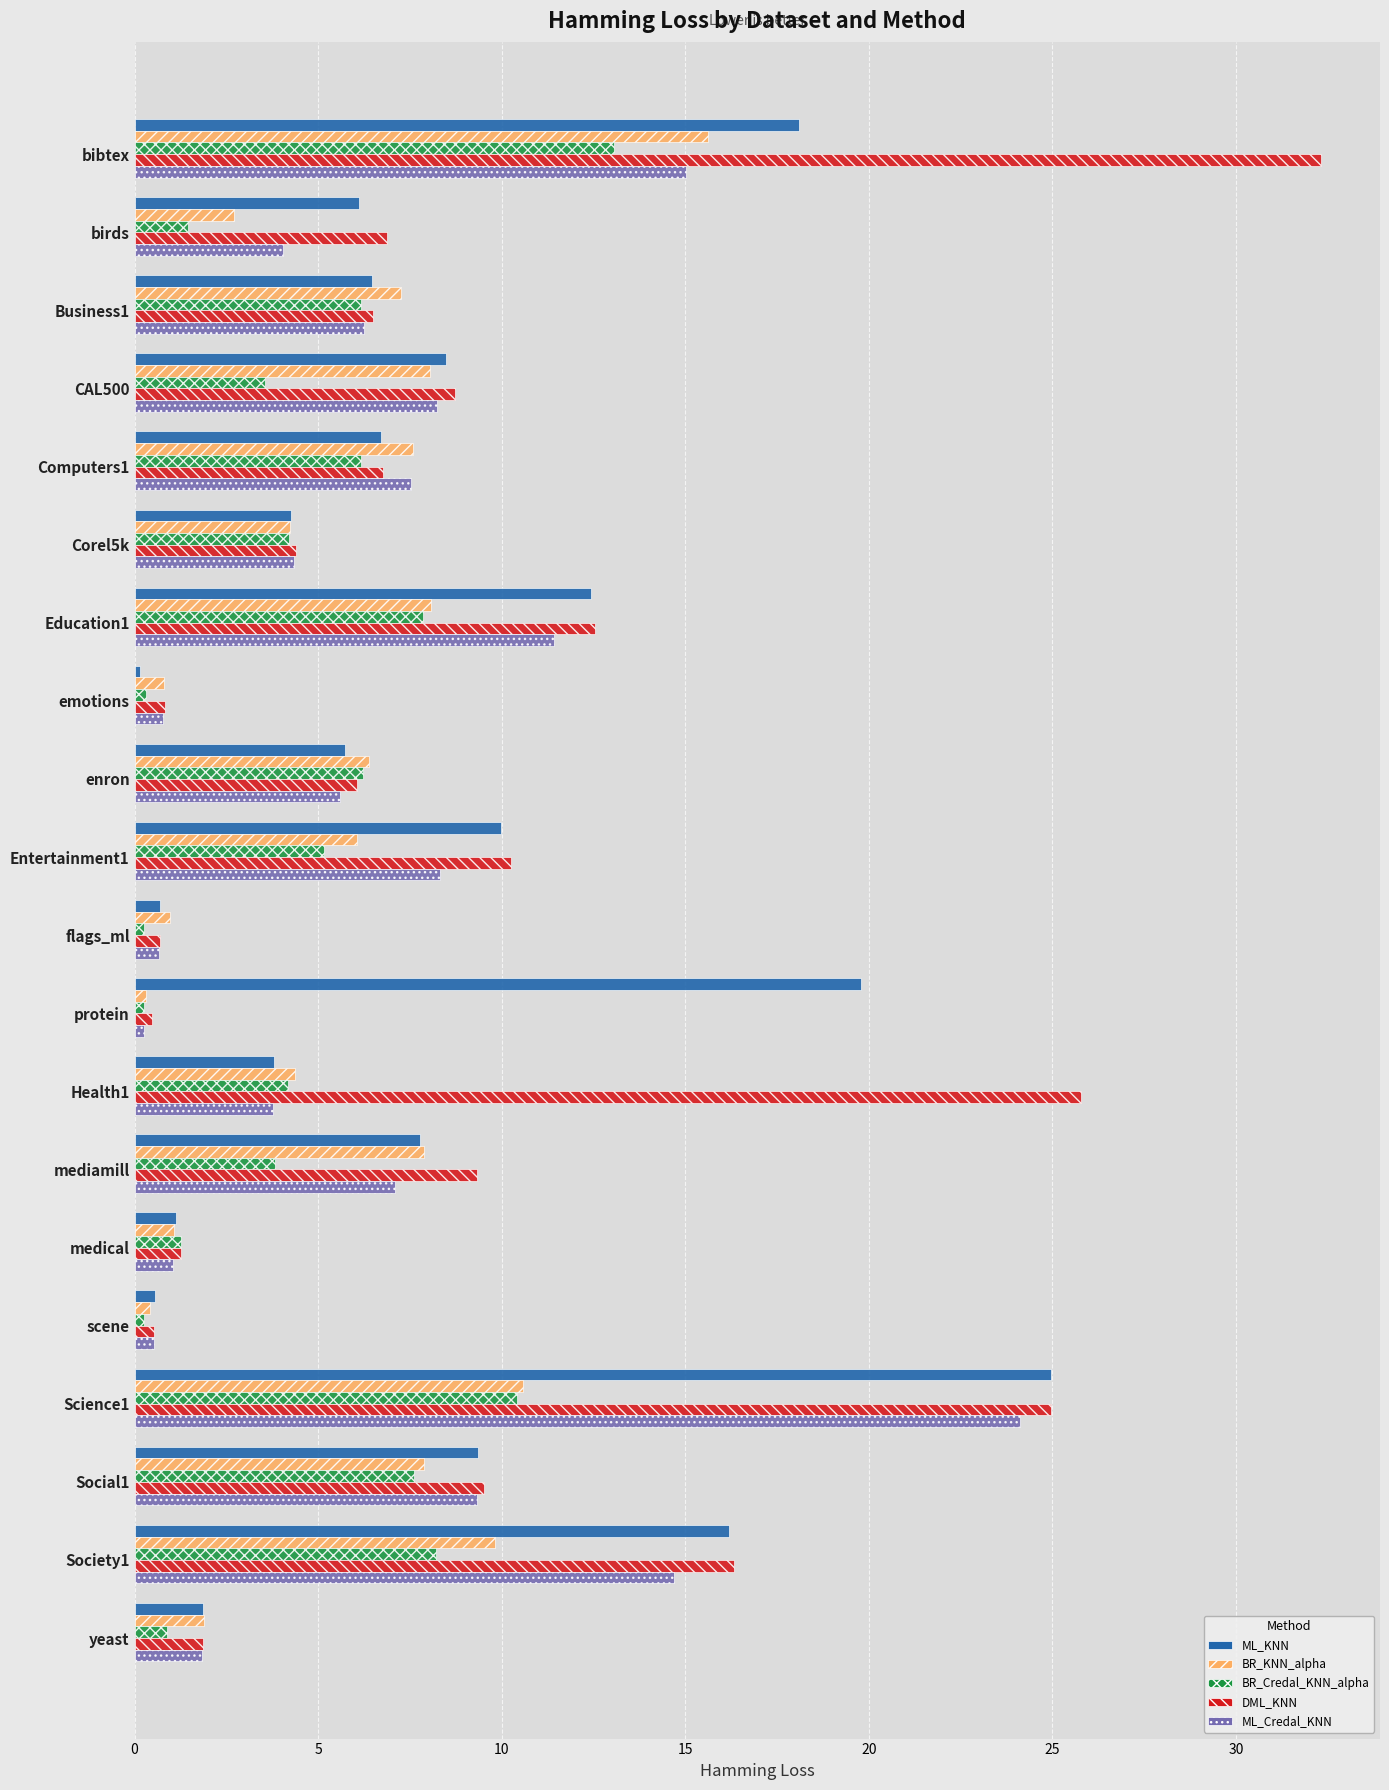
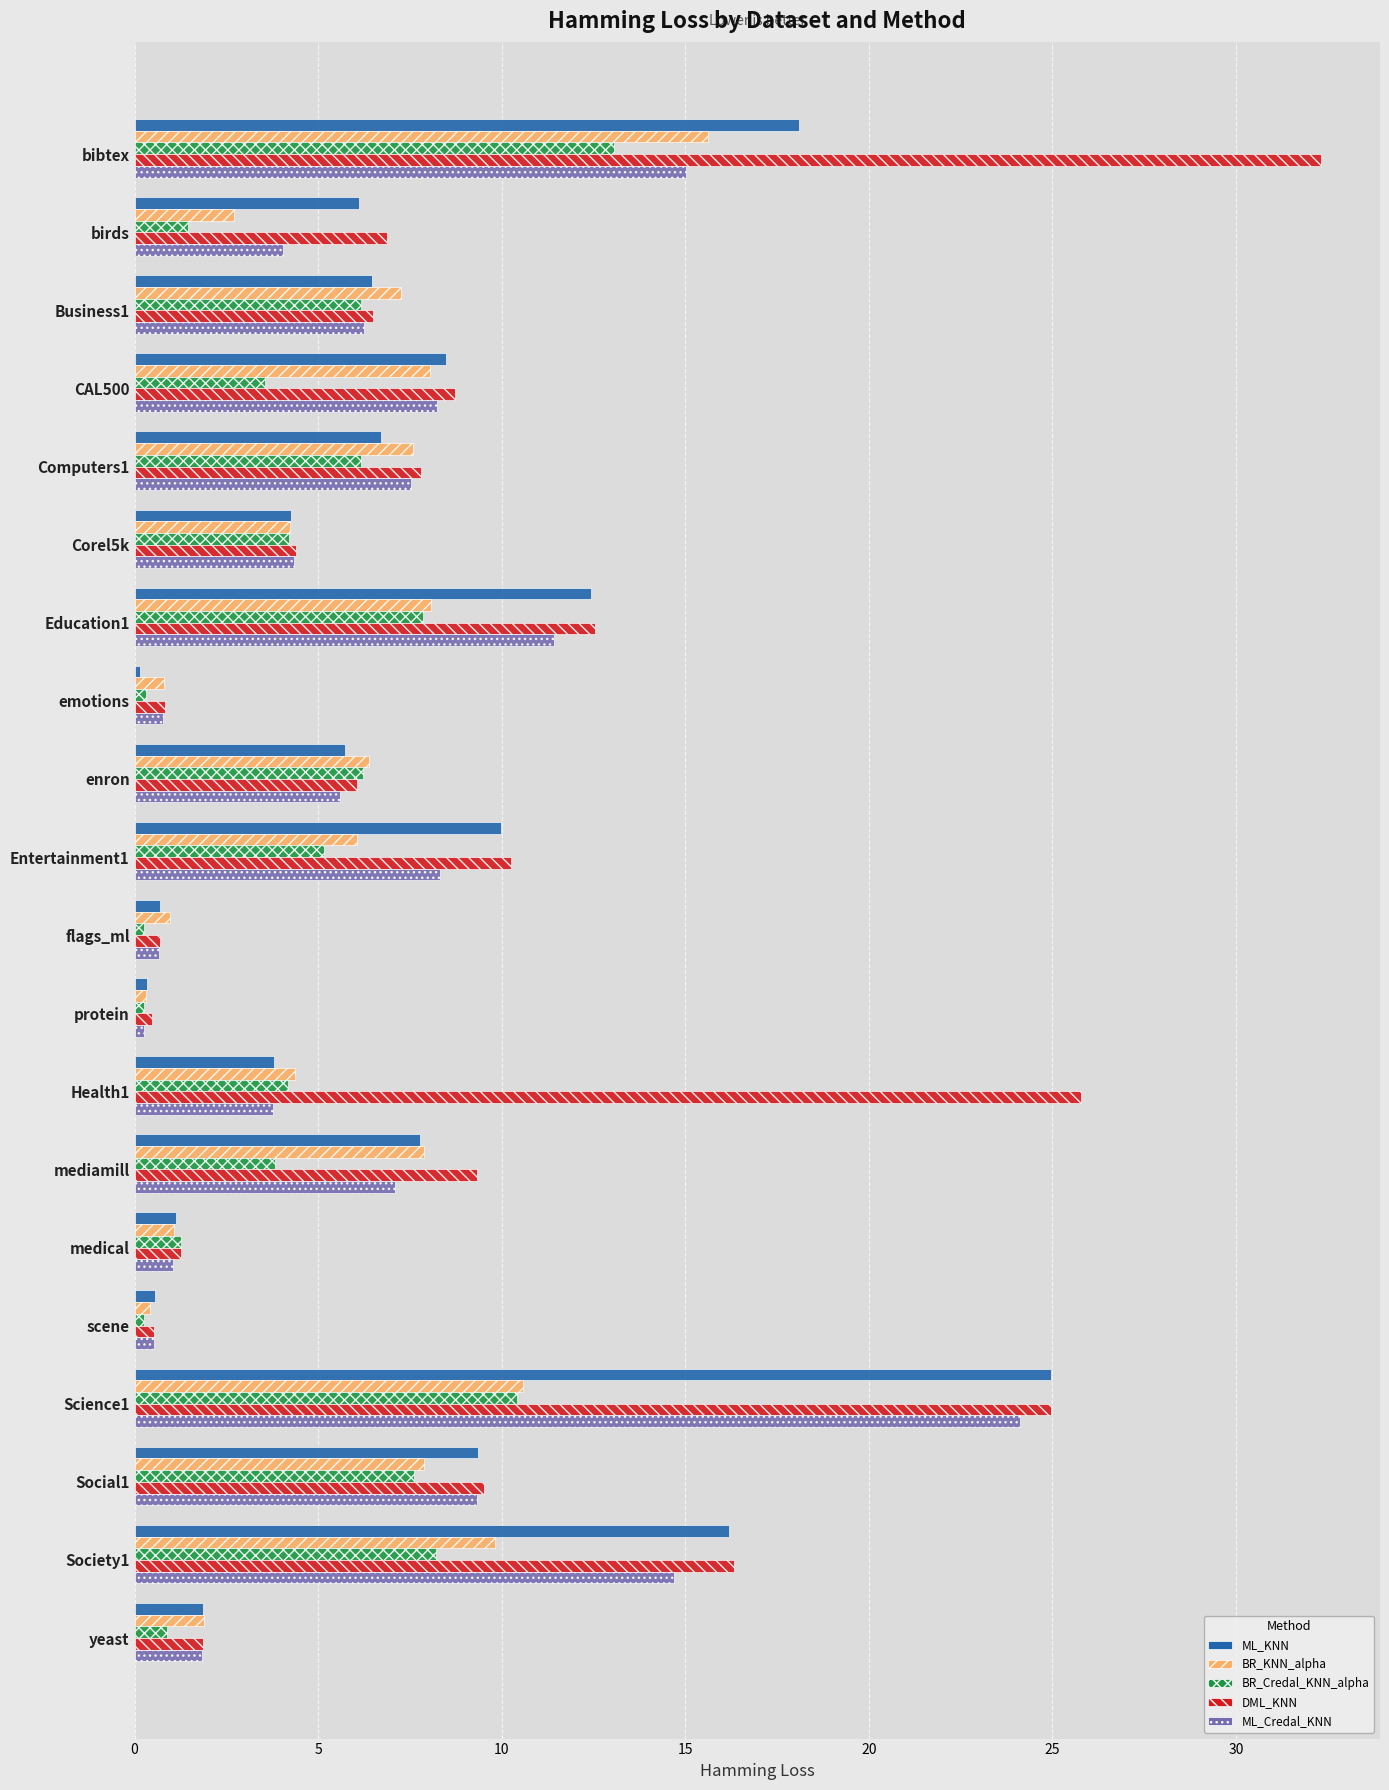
  {
    "ML_KNN": {
      "bibtex": 18.1,
      "birds": 6.1,
      "Business1": 6.5,
      "CAL500": 8.5,
      "Computers1": 6.7,
      "Corel5k": 4.3,
      "Education1": 12.4,
      "emotions": 0.1,
      "enron": 5.7,
      "Entertainment1": 10.0,
      "flags_ml": 0.7,
-     "protein": 19.8,
+     "protein": 0.3,
      "Health1": 3.8,
      "mediamill": 7.8,
      "medical": 1.1,
      "scene": 0.5,
      "Science1": 25.0,
      "Social1": 9.3,
      "Society1": 16.2,
      "yeast": 1.9
    },
    "BR_KNN_alpha": {
      "bibtex": 15.6,
      "birds": 2.7,
      "Business1": 7.3,
      "CAL500": 8.0,
      "Computers1": 7.6,
      "Corel5k": 4.2,
      "Education1": 8.1,
      "emotions": 0.8,
      "enron": 6.4,
      "Entertainment1": 6.0,
      "flags_ml": 1.0,
      "protein": 0.3,
      "Health1": 4.4,
      "mediamill": 7.9,
      "medical": 1.1,
      "scene": 0.4,
      "Science1": 10.6,
      "Social1": 7.9,
      "Society1": 9.8,
      "yeast": 1.9
    },
    "BR_Credal_KNN_alpha": {
      "bibtex": 13.1,
      "birds": 1.5,
      "Business1": 6.2,
      "CAL500": 3.5,
      "Computers1": 6.2,
      "Corel5k": 4.2,
      "Education1": 7.9,
      "emotions": 0.3,
      "enron": 6.2,
      "Entertainment1": 5.2,
      "flags_ml": 0.3,
      "protein": 0.3,
      "Health1": 4.2,
      "mediamill": 3.8,
      "medical": 1.3,
      "scene": 0.3,
      "Science1": 10.4,
      "Social1": 7.6,
      "Society1": 8.2,
      "yeast": 0.9
    },
    "DML_KNN": {
      "bibtex": 32.3,
      "birds": 6.9,
      "Business1": 6.5,
      "CAL500": 8.7,
-     "Computers1": 6.8,
+     "Computers1": 7.8,
      "Corel5k": 4.4,
      "Education1": 12.5,
      "emotions": 0.8,
      "enron": 6.1,
      "Entertainment1": 10.3,
      "flags_ml": 0.7,
      "protein": 0.5,
      "Health1": 25.8,
      "mediamill": 9.3,
      "medical": 1.3,
      "scene": 0.5,
      "Science1": 25.0,
      "Social1": 9.5,
      "Society1": 16.3,
      "yeast": 1.9
    },
    "ML_Credal_KNN": {
      "bibtex": 15.0,
      "birds": 4.0,
      "Business1": 6.2,
      "CAL500": 8.2,
      "Computers1": 7.5,
      "Corel5k": 4.3,
      "Education1": 11.4,
      "emotions": 0.8,
      "enron": 5.6,
      "Entertainment1": 8.3,
      "flags_ml": 0.7,
      "protein": 0.2,
      "Health1": 3.8,
      "mediamill": 7.1,
      "medical": 1.1,
      "scene": 0.5,
      "Science1": 24.1,
      "Social1": 9.3,
      "Society1": 14.7,
      "yeast": 1.8
    }
  }
